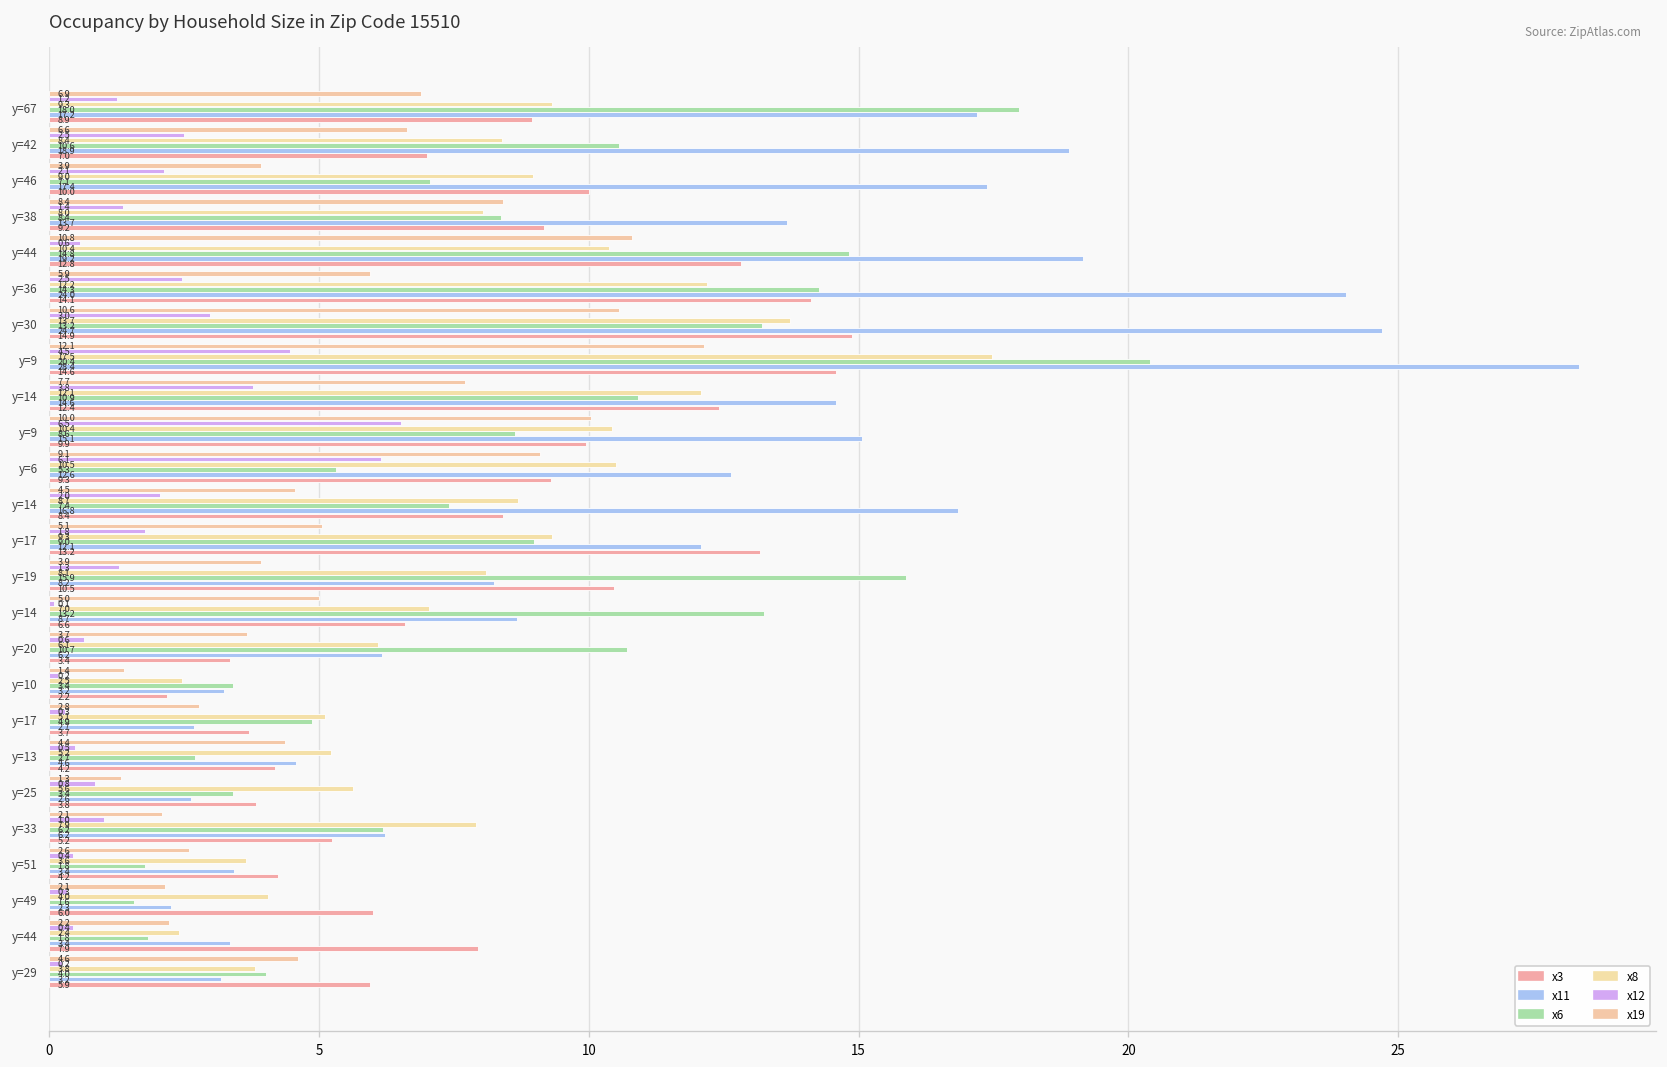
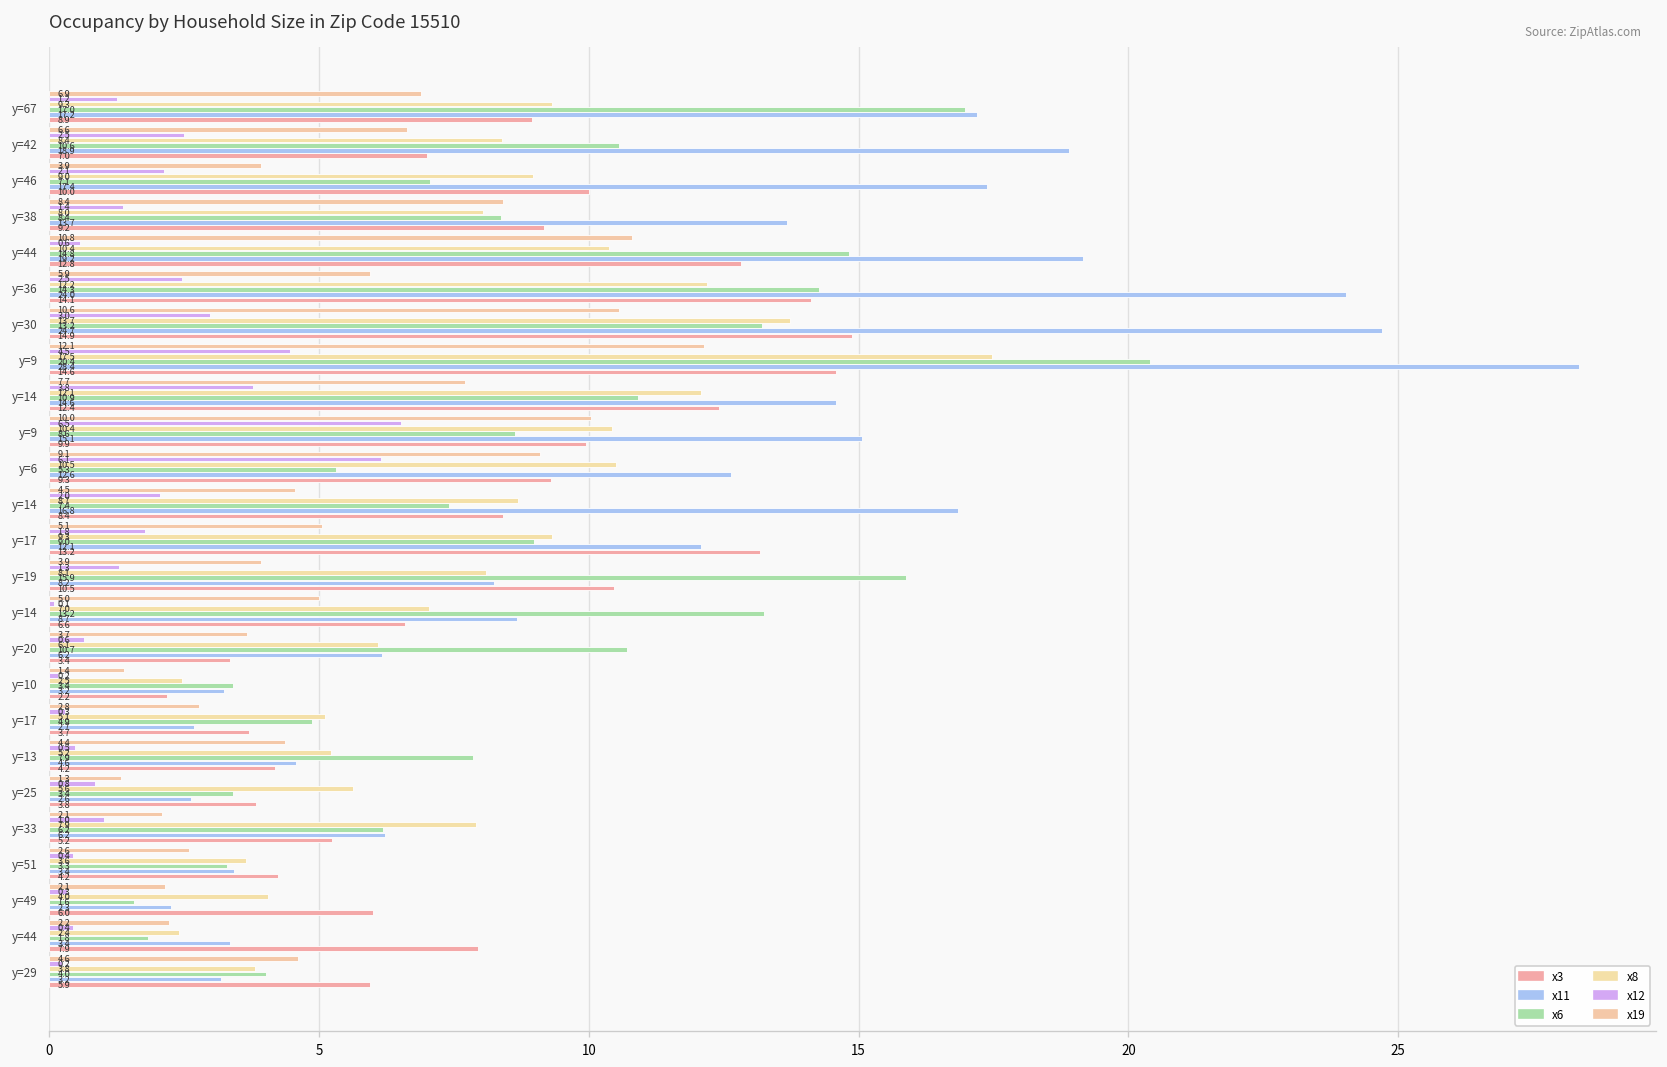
  {
    "x6": {
-     "y=67": 18.0,
-     "y=13": 2.7,
-     "y=51": 1.8
+     "y=67": 17.0,
+     "y=13": 7.9,
+     "y=51": 3.3
    }
  }
